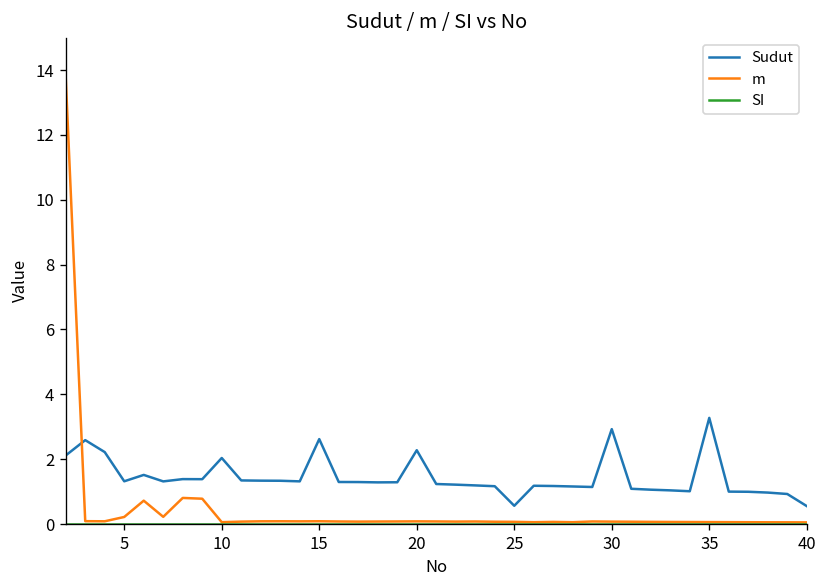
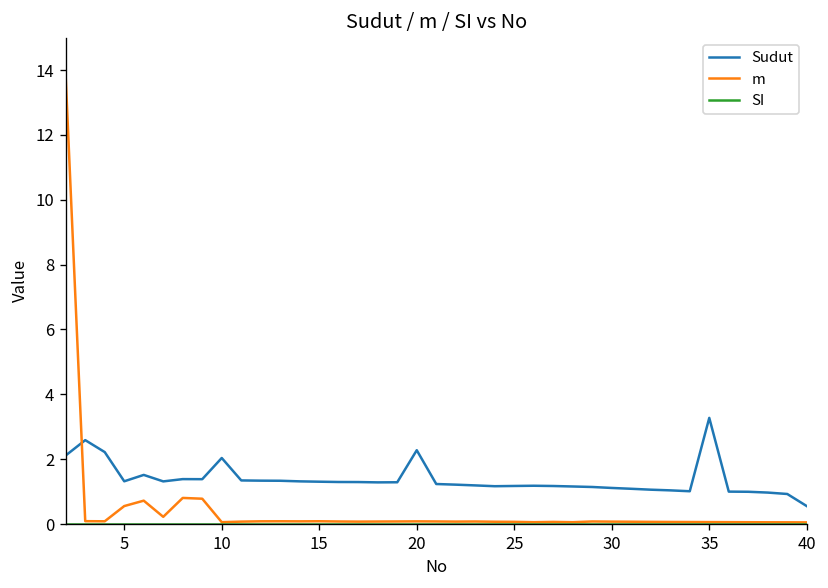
  {
    "Sudut": {
      "5": 1.3,
      "10": 2.0,
-     "15": 2.6,
+     "15": 1.3,
      "20": 2.3,
-     "25": 0.6,
-     "30": 2.9,
+     "25": 1.2,
+     "30": 1.1,
      "35": 3.3,
      "40": 0.6
    },
    "m": {
-     "5": 0.2
+     "5": 0.6
    },
    "SI": {
      "5": 0.0
    }
  }
